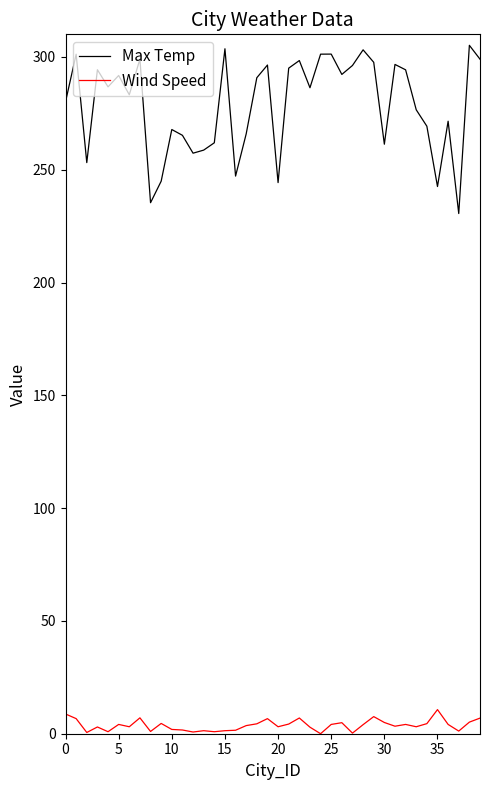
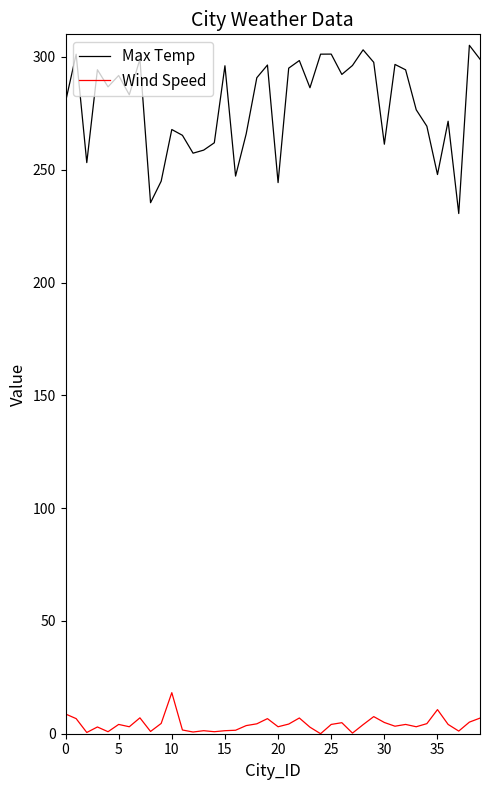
  {
    "Max Temp": {
      "0": 280,
      "10": 268,
-     "15": 304,
+     "15": 296,
      "20": 244,
      "25": 301,
      "30": 261,
-     "35": 243
+     "35": 248
    },
    "Wind Speed": {
      "0": 9,
      "5": 4,
-     "10": 2,
+     "10": 18,
      "15": 1,
      "20": 3,
      "25": 4,
      "30": 5,
      "35": 11
    }
  }
